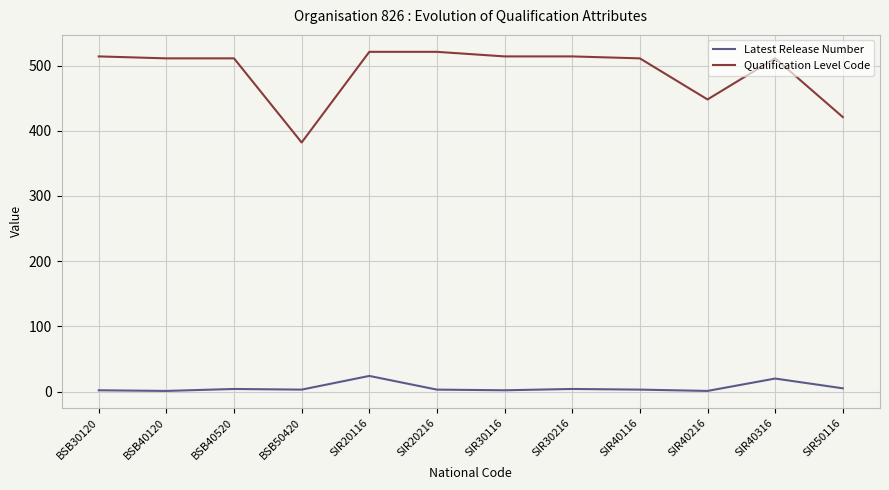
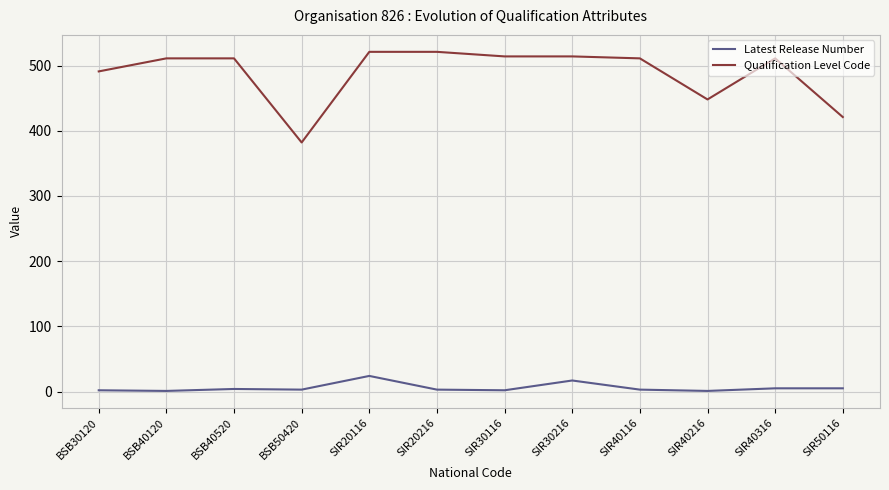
  {
    "Latest Release Number": {
      "BSB30120": 0,
      "BSB40120": 0,
      "BSB40520": 0,
      "BSB50420": 0,
      "SIR20116": 20,
      "SIR20216": 0,
      "SIR30116": 0,
-     "SIR30216": 0,
+     "SIR30216": 20,
      "SIR40116": 0,
      "SIR40216": 0,
-     "SIR40316": 20,
+     "SIR40316": 10,
      "SIR50116": 10
    },
    "Qualification Level Code": {
-     "BSB30120": 510,
+     "BSB30120": 490,
      "BSB40120": 510,
      "BSB40520": 510,
      "BSB50420": 380,
      "SIR20116": 520,
      "SIR20216": 520,
      "SIR30116": 510,
      "SIR30216": 510,
      "SIR40116": 510,
      "SIR40216": 450,
      "SIR50116": 420
    }
  }
